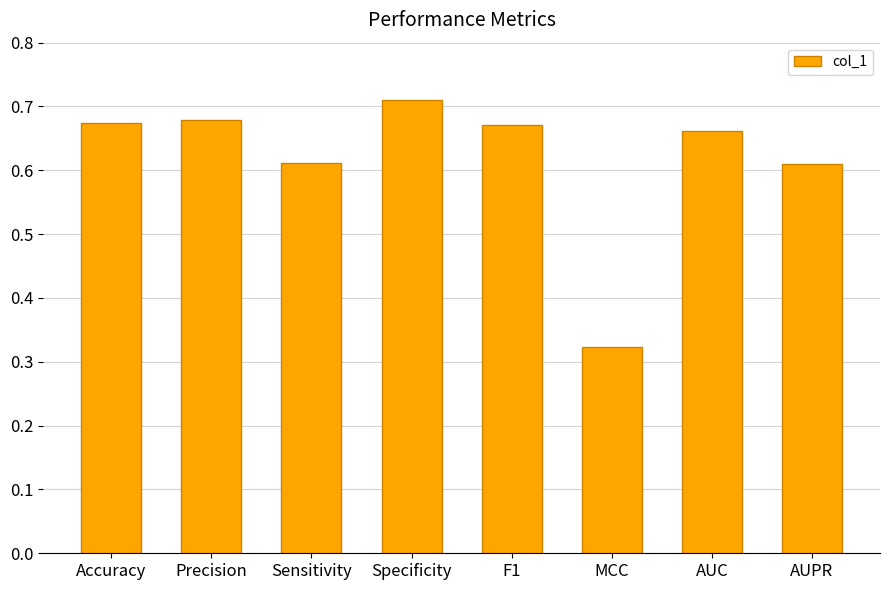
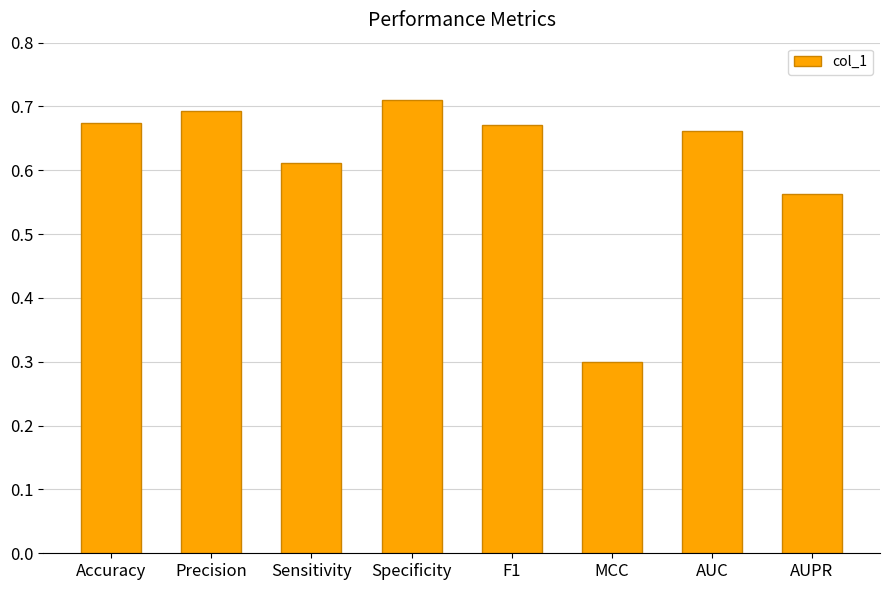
  {
    "Accuracy": 0.67,
-   "Precision": 0.68,
+   "Precision": 0.69,
    "Sensitivity": 0.61,
    "Specificity": 0.71,
    "F1": 0.67,
-   "MCC": 0.32,
+   "MCC": 0.30,
    "AUC": 0.66,
-   "AUPR": 0.61
+   "AUPR": 0.56
  }
